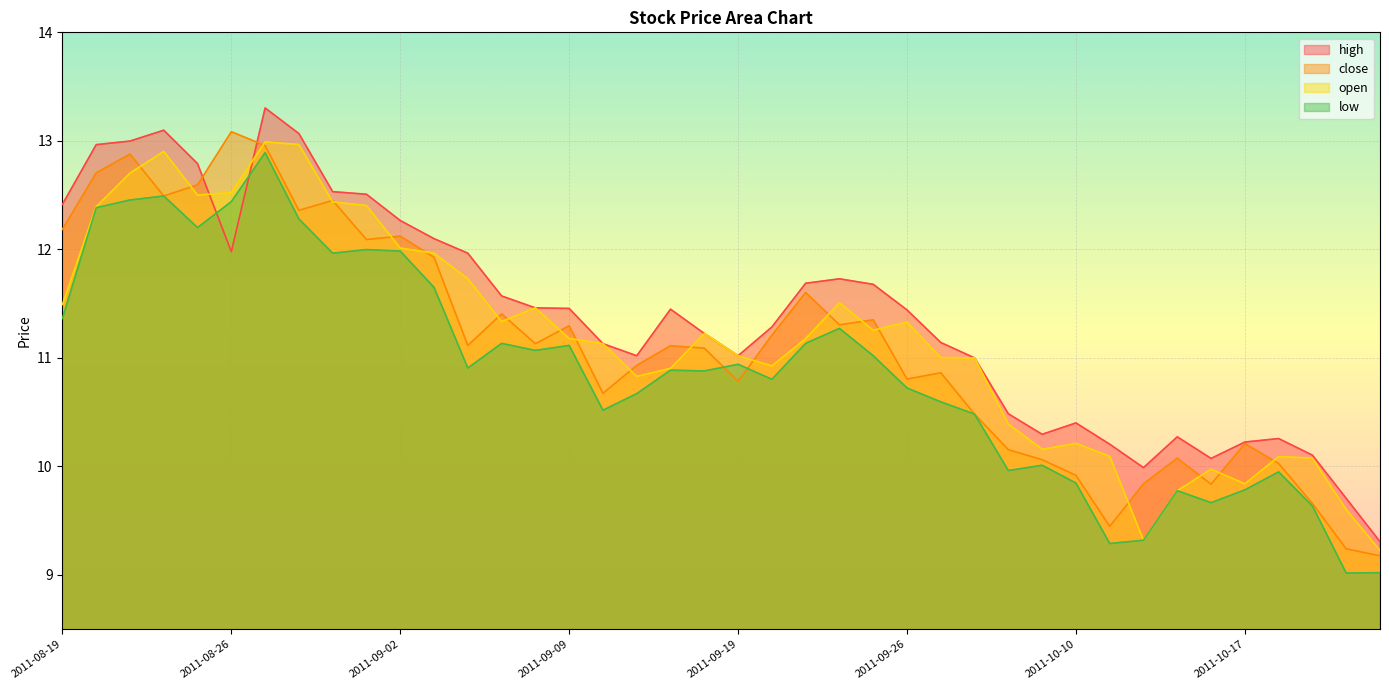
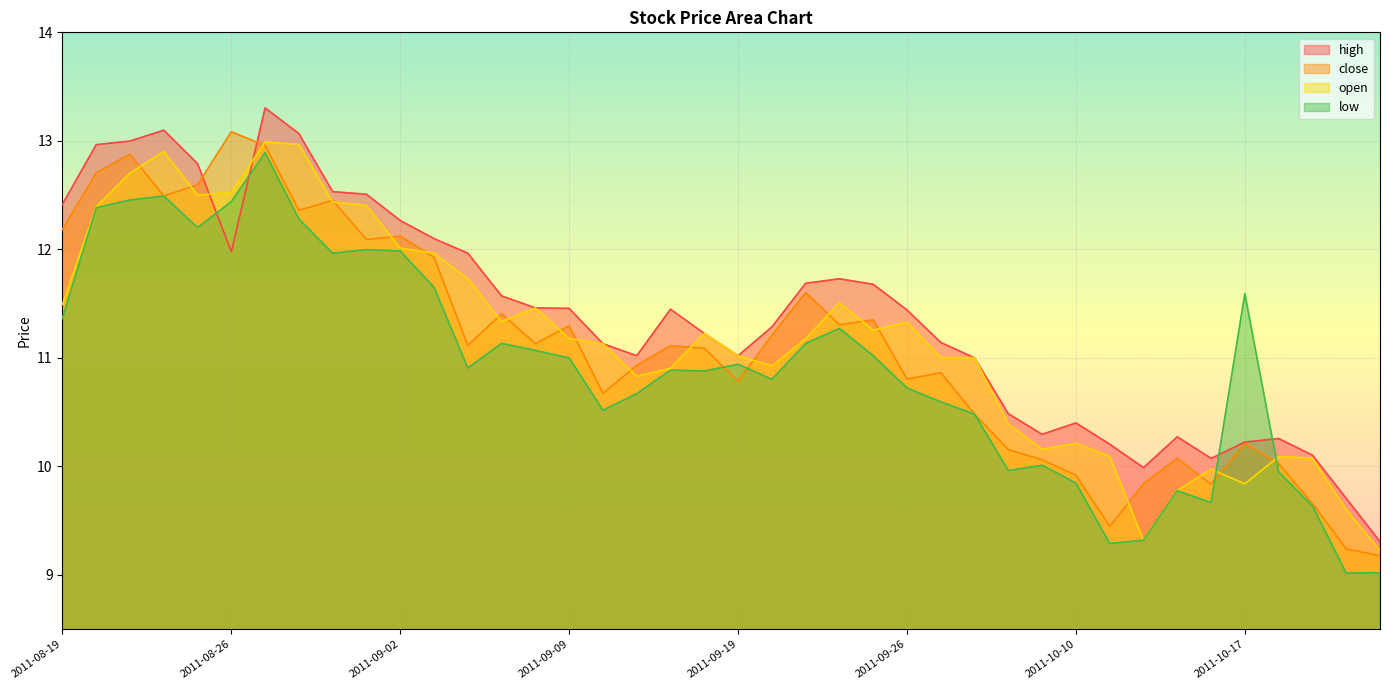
  {
    "high": {
      "2011-08-19": 12.42,
      "2011-08-26": 11.98,
      "2011-09-02": 12.27,
      "2011-09-09": 11.46,
      "2011-09-26": 11.44,
      "2011-10-10": 10.40
    },
    "low": {
      "2011-08-19": 11.36,
      "2011-08-26": 12.44,
      "2011-09-02": 11.98,
-     "2011-09-09": 11.12,
+     "2011-09-09": 11.00,
      "2011-09-19": 10.94,
      "2011-09-26": 10.72,
      "2011-10-10": 9.85,
-     "2011-10-17": 9.78
+     "2011-10-17": 11.59
    }
  }
